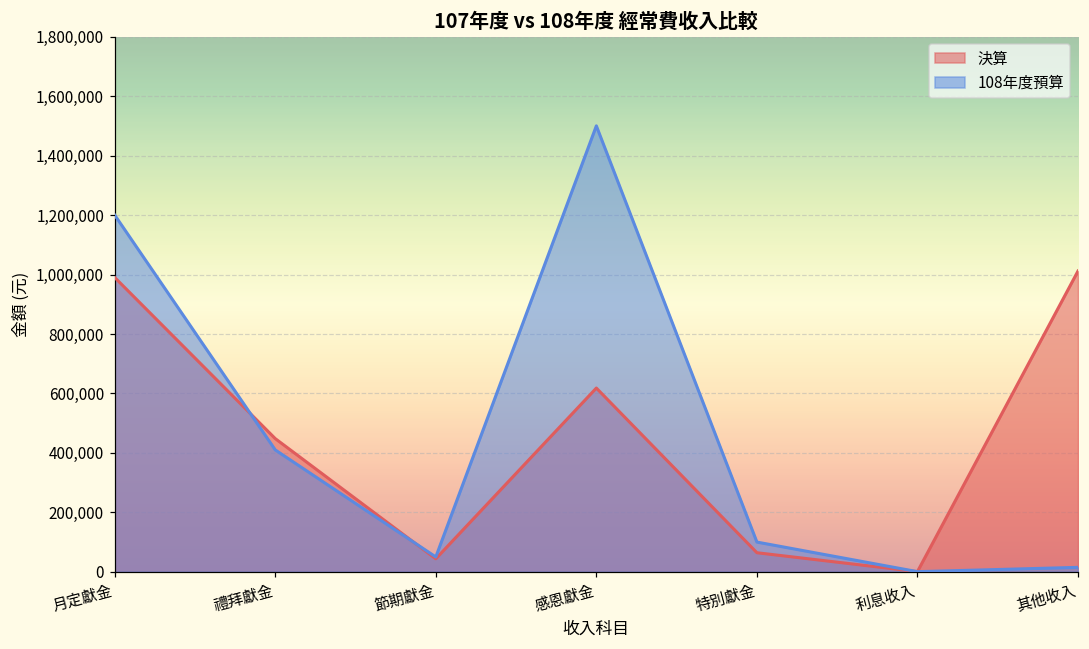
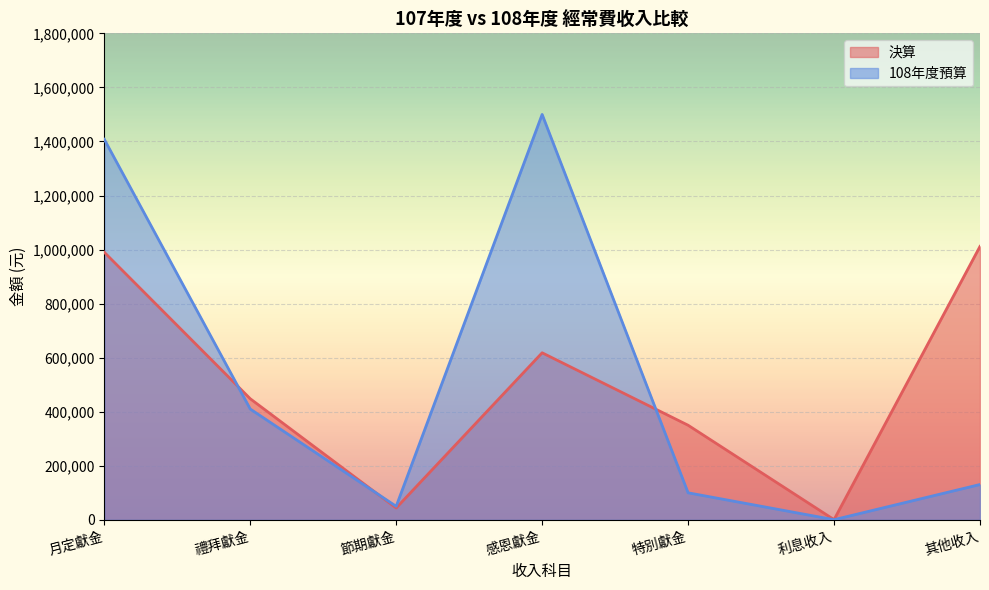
  {
    "決算": {
      "月定獻金": "990,000",
      "禮拜獻金": "450,000",
      "感恩獻金": "620,000",
-     "特別獻金": "60,000",
+     "特別獻金": "350,000",
      "其他收入": "1,010,000"
    },
    "108年度預算": {
-     "月定獻金": "1,200,000",
+     "月定獻金": "1,410,000",
      "禮拜獻金": "410,000",
      "感恩獻金": "1,500,000",
      "特別獻金": "100,000",
-     "其他收入": "20,000"
+     "其他收入": "130,000"
    }
  }
